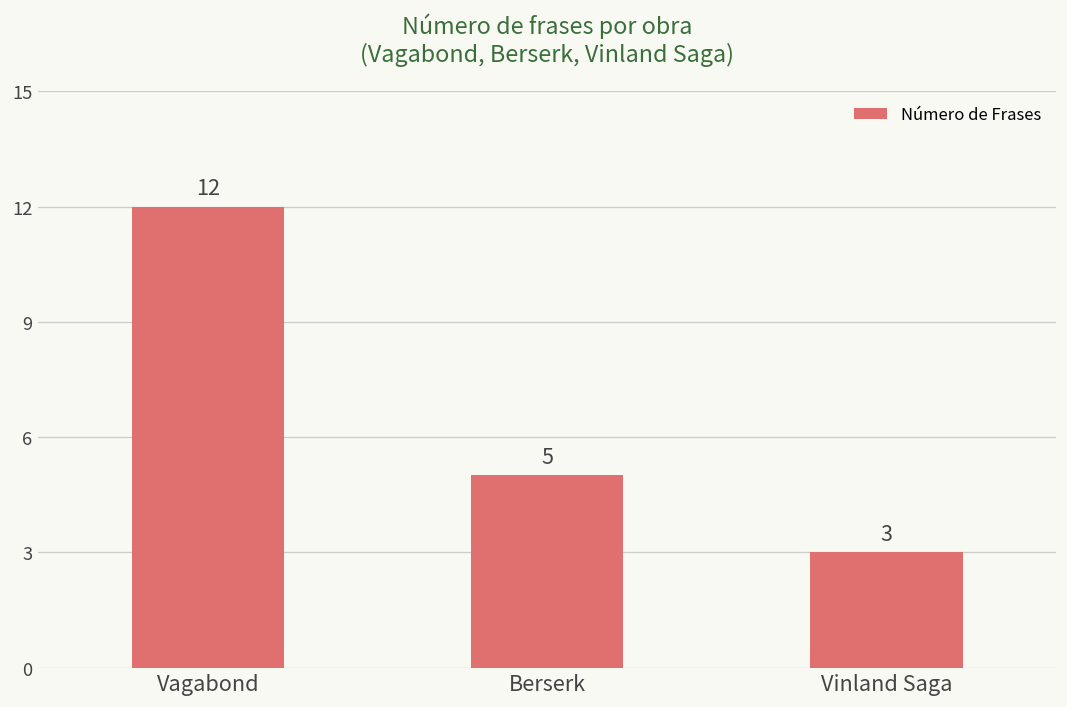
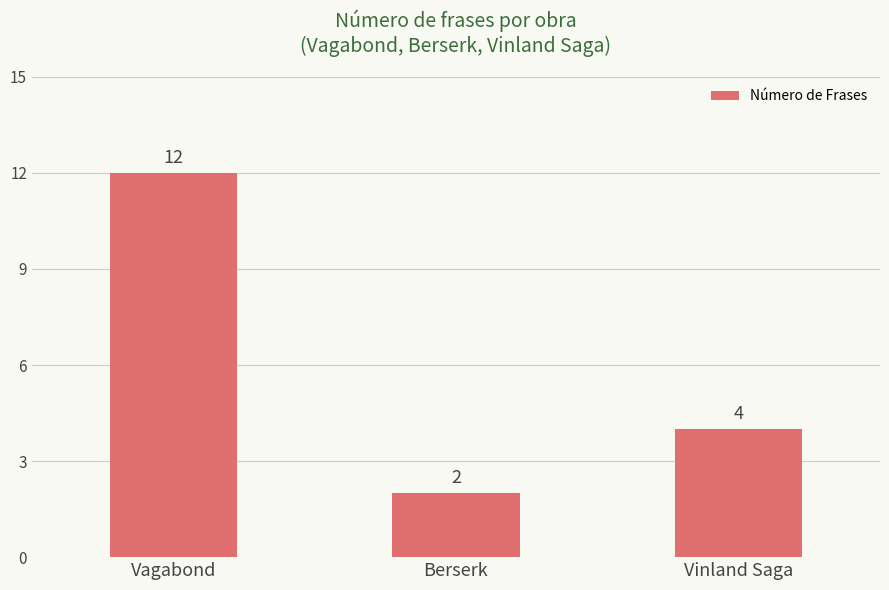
  {
    "Vagabond": 12,
-   "Berserk": 5,
-   "Vinland Saga": 3
+   "Berserk": 2,
+   "Vinland Saga": 4
  }
